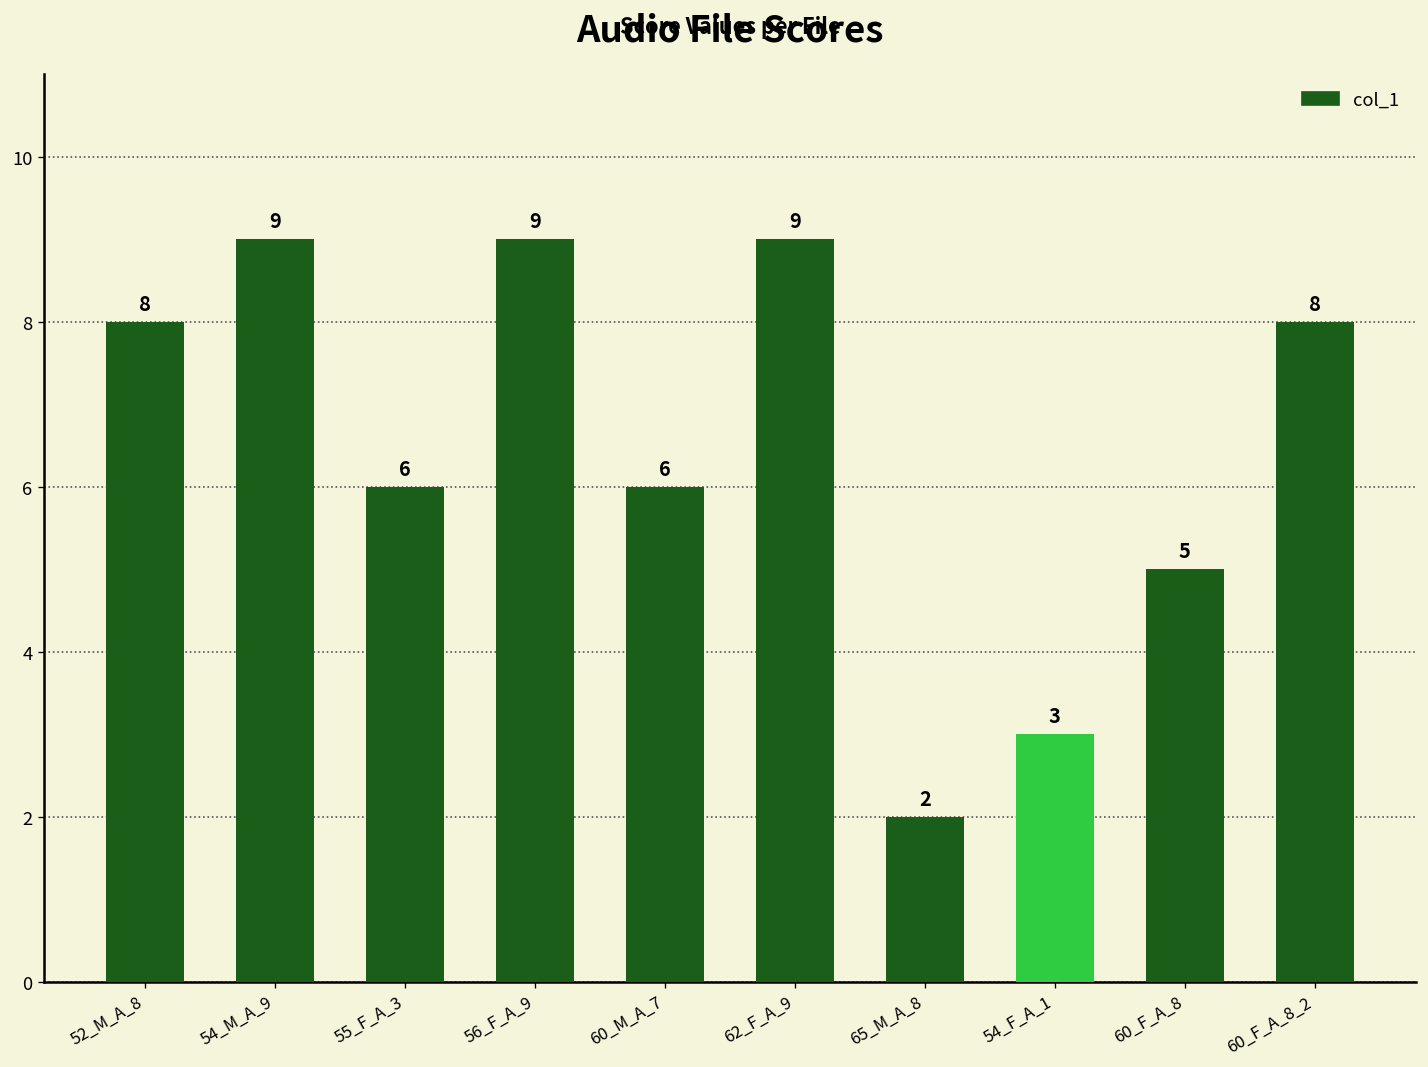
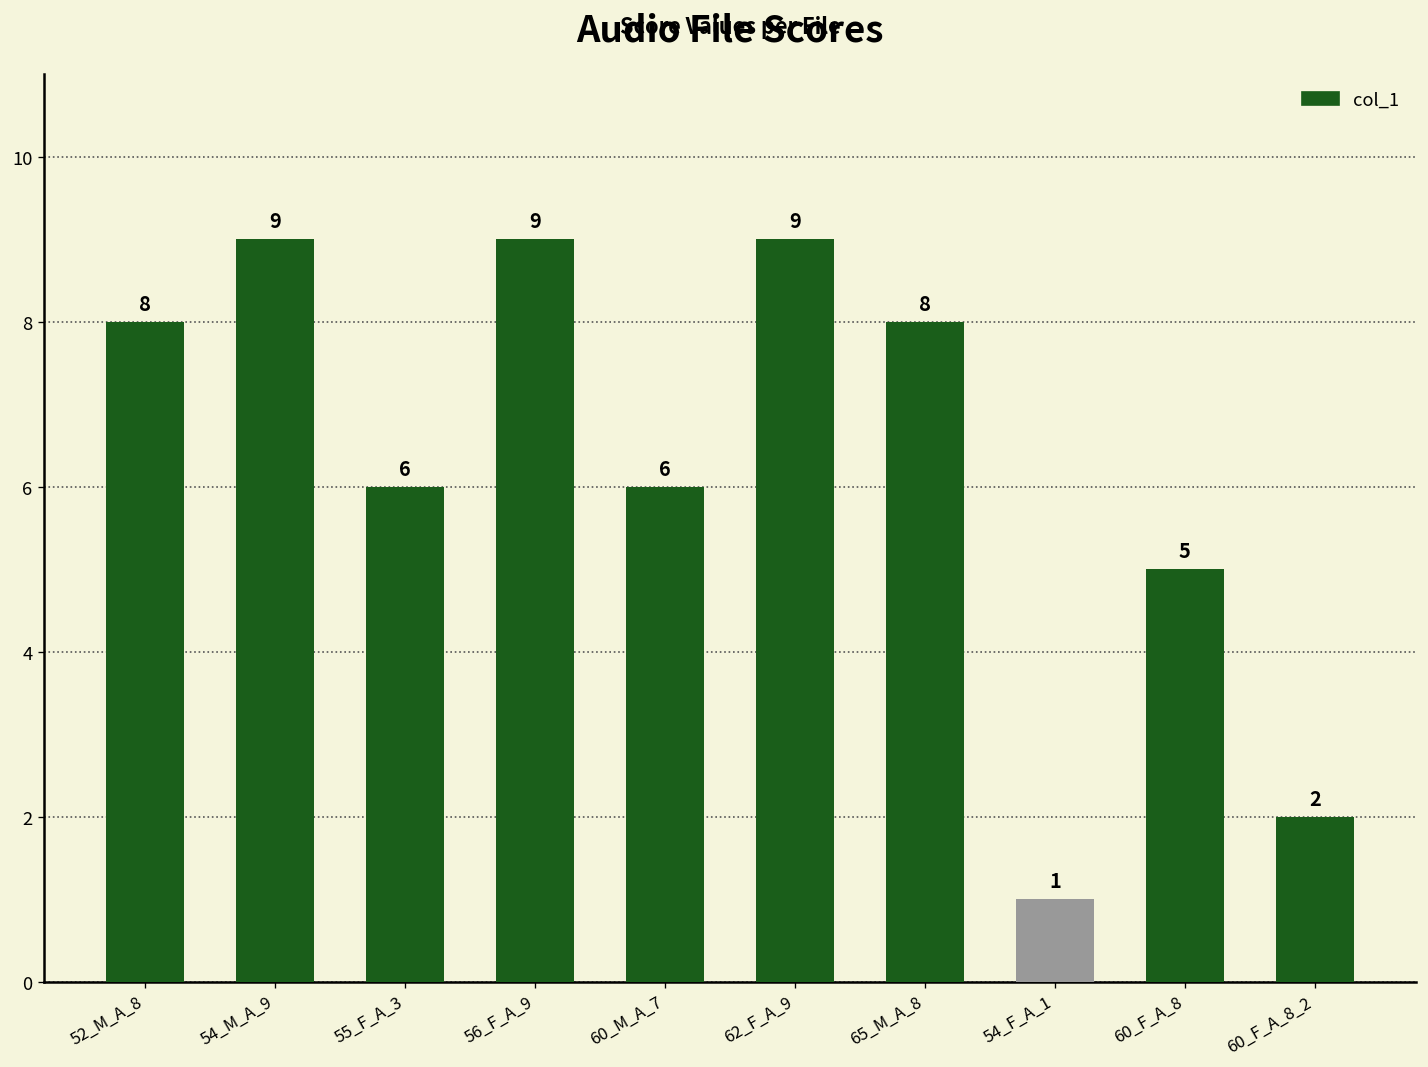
  {
    "52_M_A_8": 8,
    "54_M_A_9": 9,
    "55_F_A_3": 6,
    "56_F_A_9": 9,
    "60_M_A_7": 6,
    "62_F_A_9": 9,
-   "65_M_A_8": 2,
-   "54_F_A_1": 3,
+   "65_M_A_8": 8,
+   "54_F_A_1": 1,
    "60_F_A_8": 5,
-   "60_F_A_8_2": 8
+   "60_F_A_8_2": 2
  }
